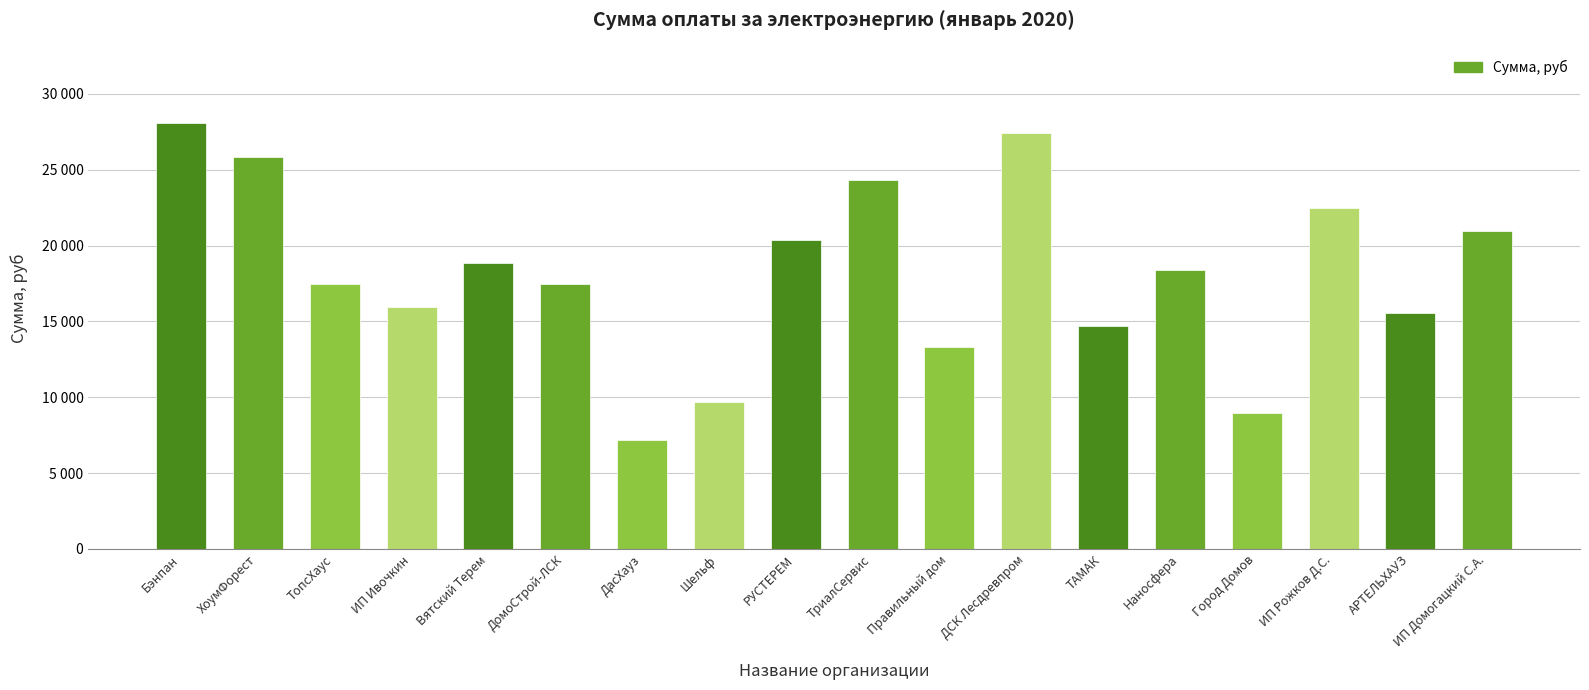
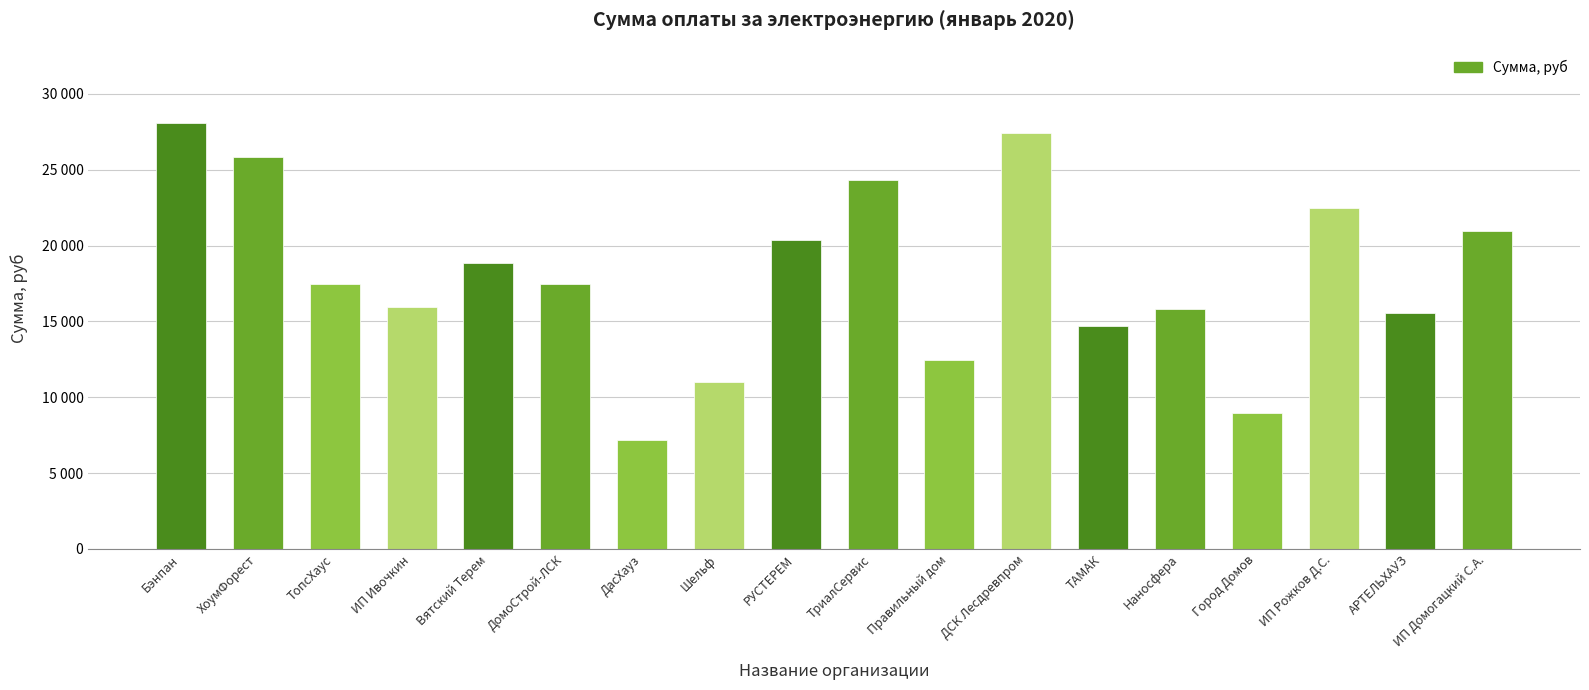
  {
    "Бэнпан": 28100,
    "ХоумФорест": 25900,
    "ТопсХаус": 17500,
    "ИП Ивочкин": 16000,
    "Вятский Терем": 18900,
    "ДомоСтрой-ЛСК": 17500,
    "ДасХауз": 7200,
-   "Шельф": 9700,
+   "Шельф": 11000,
    "РУСТЕРЕМ": 20400,
    "ТриалСервис": 24300,
-   "Правильный дом": 13300,
+   "Правильный дом": 12500,
    "ДСК Лесдревпром": 27400,
    "ТАМАК": 14700,
-   "Наносфера": 18400,
+   "Наносфера": 15800,
    "Город Домов": 8900,
    "ИП Рожков Д.С.": 22500,
    "АРТЕЛЬХАУЗ": 15600,
    "ИП Домогацкий С.А.": 20900
  }
